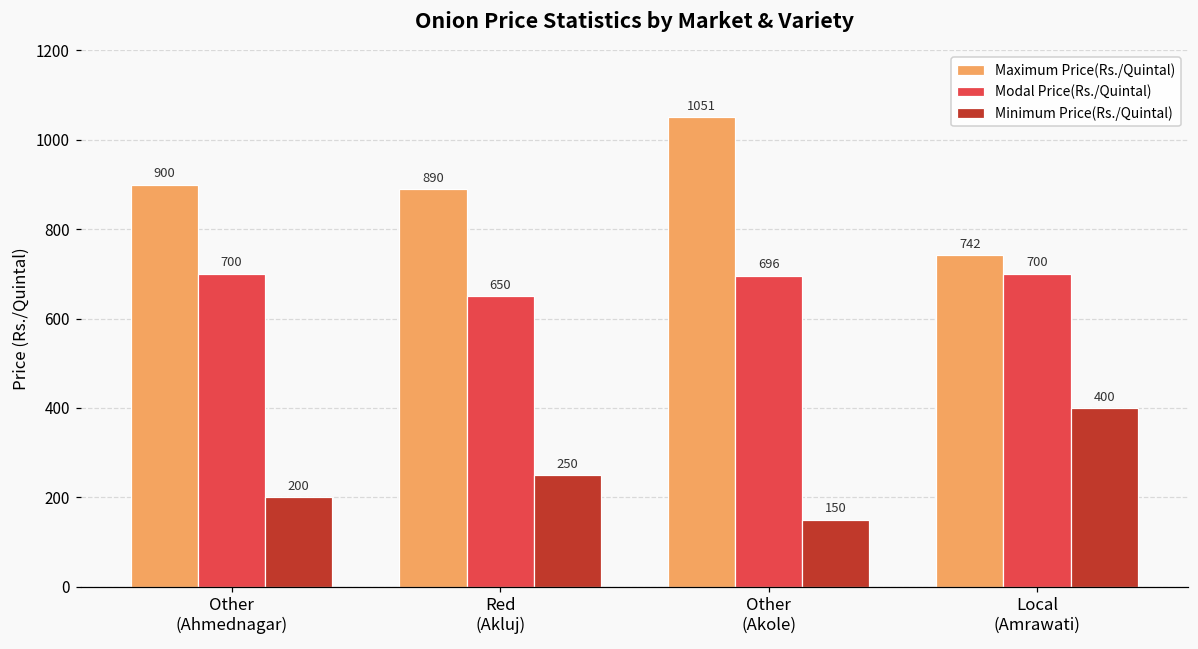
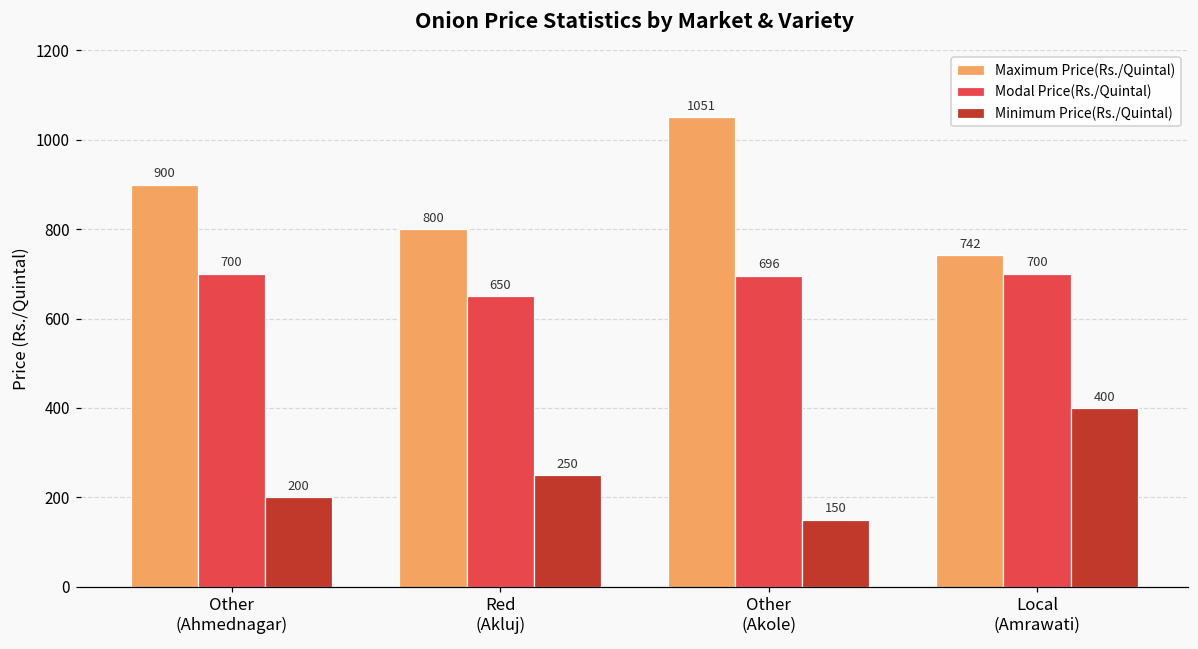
  {
    "Maximum Price(Rs./Quintal)": {
      "Other (Ahmednagar)": 900,
-     "Red (Akluj)": 890,
+     "Red (Akluj)": 800,
      "Other (Akole)": 1051,
      "Local (Amrawati)": 742
    }
  }
